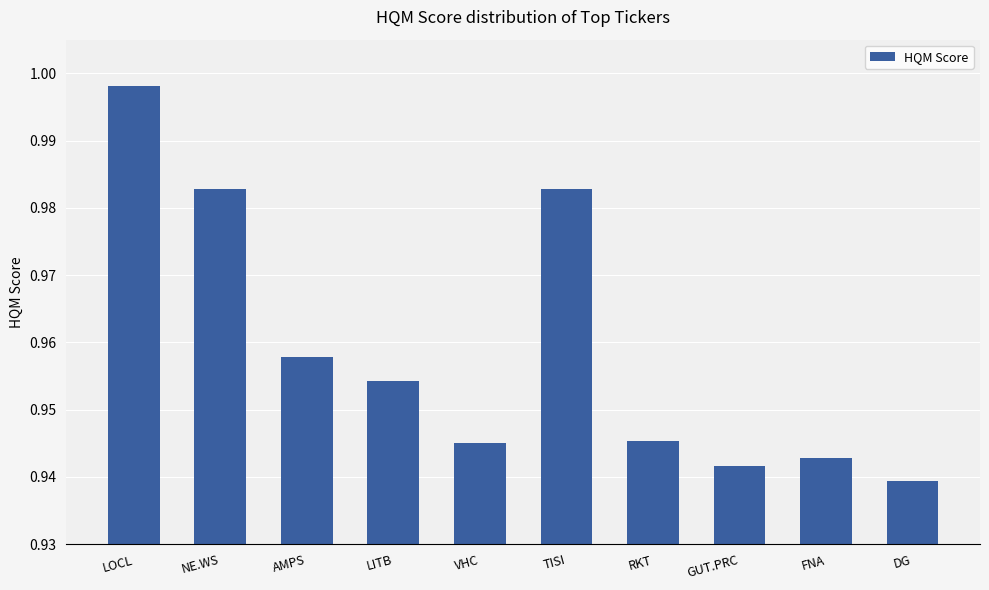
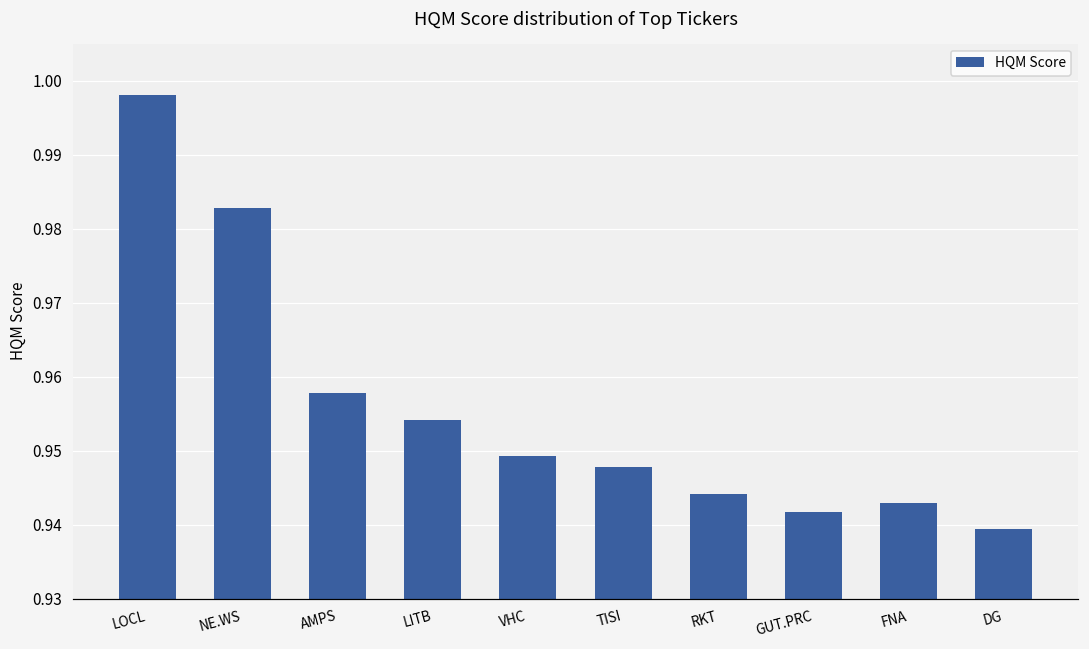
  {
    "LOCL": 0.998,
    "NE.WS": 0.983,
    "AMPS": 0.958,
    "LITB": 0.954,
-   "VHC": 0.945,
-   "TISI": 0.983,
-   "RKT": 0.945,
+   "VHC": 0.949,
+   "TISI": 0.948,
+   "RKT": 0.944,
    "GUT.PRC": 0.942,
    "FNA": 0.943,
    "DG": 0.939
  }
